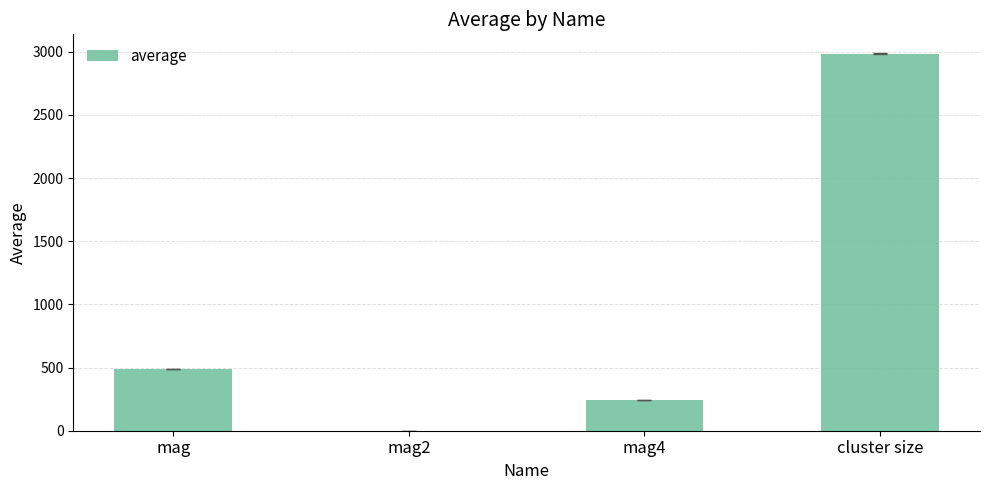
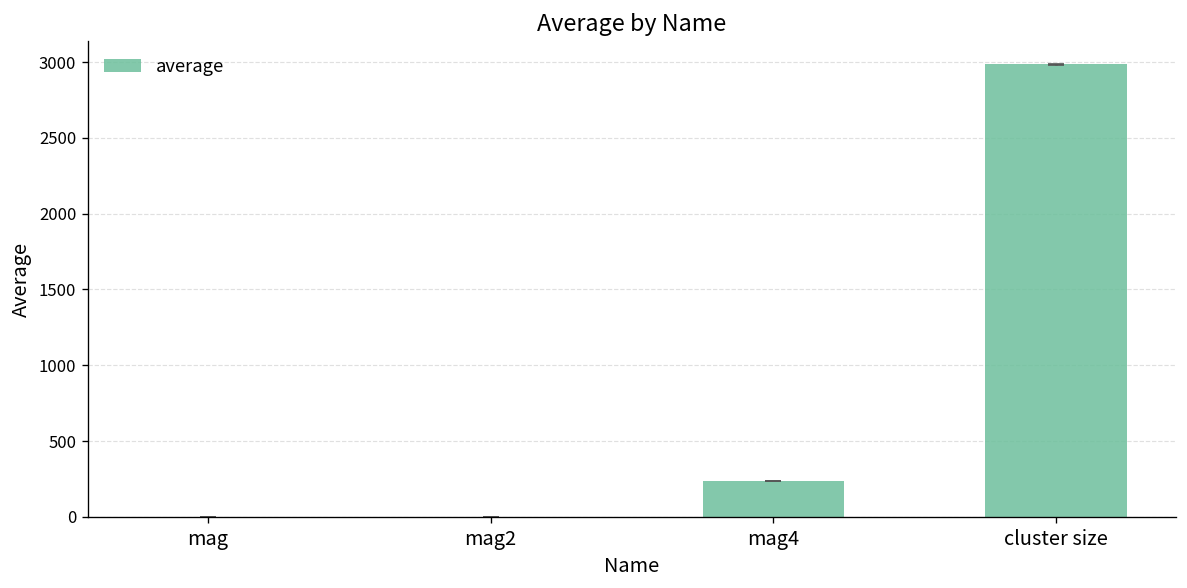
  {
    "average": {
-     "mag": 490,
+     "mag": 0,
      "mag4": 240,
      "cluster size": 2980
    }
  }
